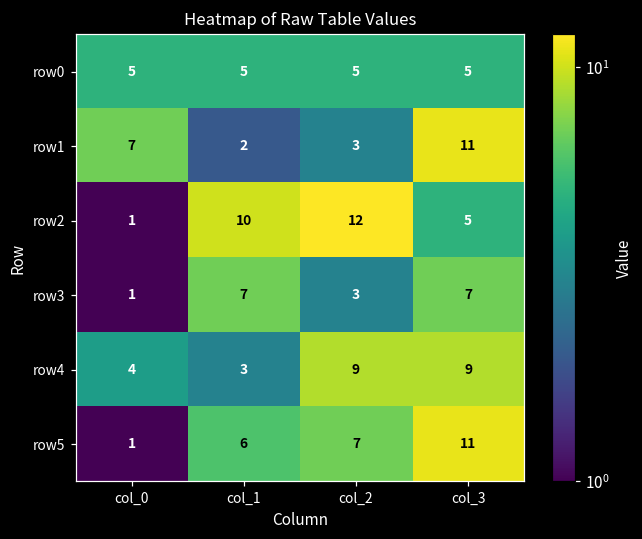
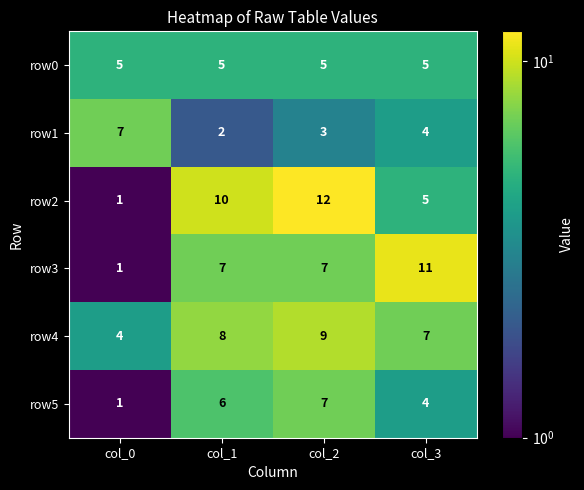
  {
    "row0": {
      "col_0": 5,
      "col_1": 5,
      "col_2": 5,
      "col_3": 5
    },
    "row1": {
      "col_0": 7,
      "col_1": 2,
      "col_2": 3,
-     "col_3": 11
+     "col_3": 4
    },
    "row2": {
      "col_0": 1,
      "col_1": 10,
      "col_2": 12,
      "col_3": 5
    },
    "row3": {
      "col_0": 1,
      "col_1": 7,
-     "col_2": 3,
-     "col_3": 7
+     "col_2": 7,
+     "col_3": 11
    },
    "row4": {
      "col_0": 4,
-     "col_1": 3,
+     "col_1": 8,
      "col_2": 9,
-     "col_3": 9
+     "col_3": 7
    },
    "row5": {
      "col_0": 1,
      "col_1": 6,
      "col_2": 7,
-     "col_3": 11
+     "col_3": 4
    }
  }
